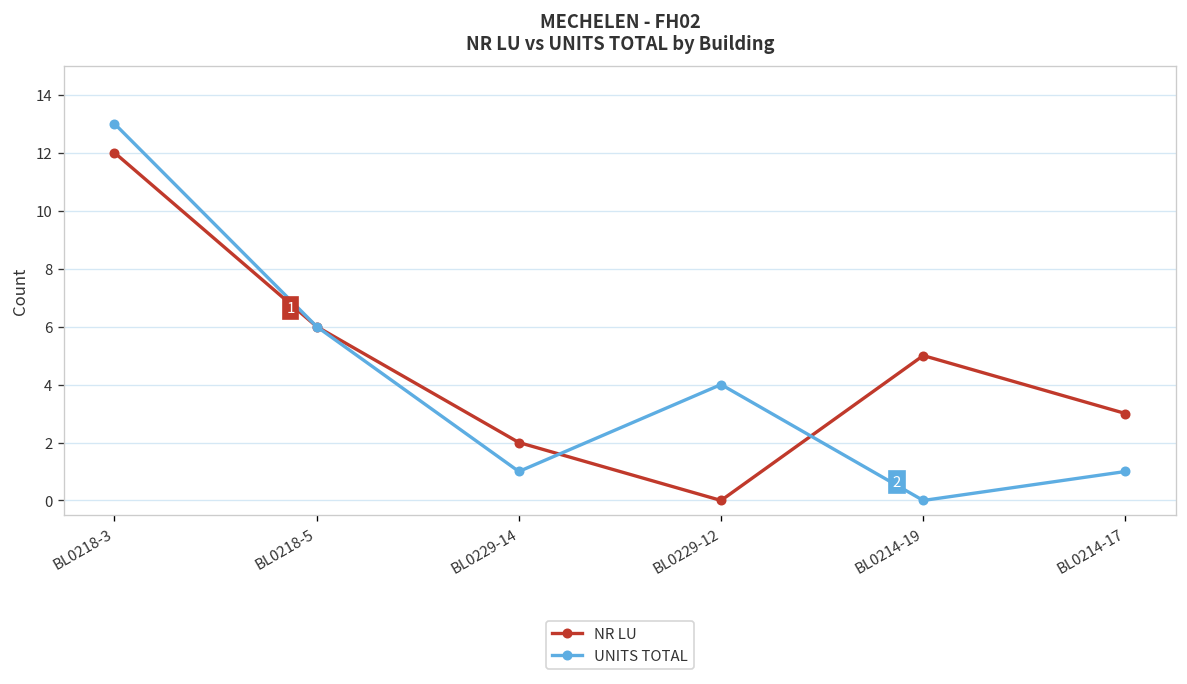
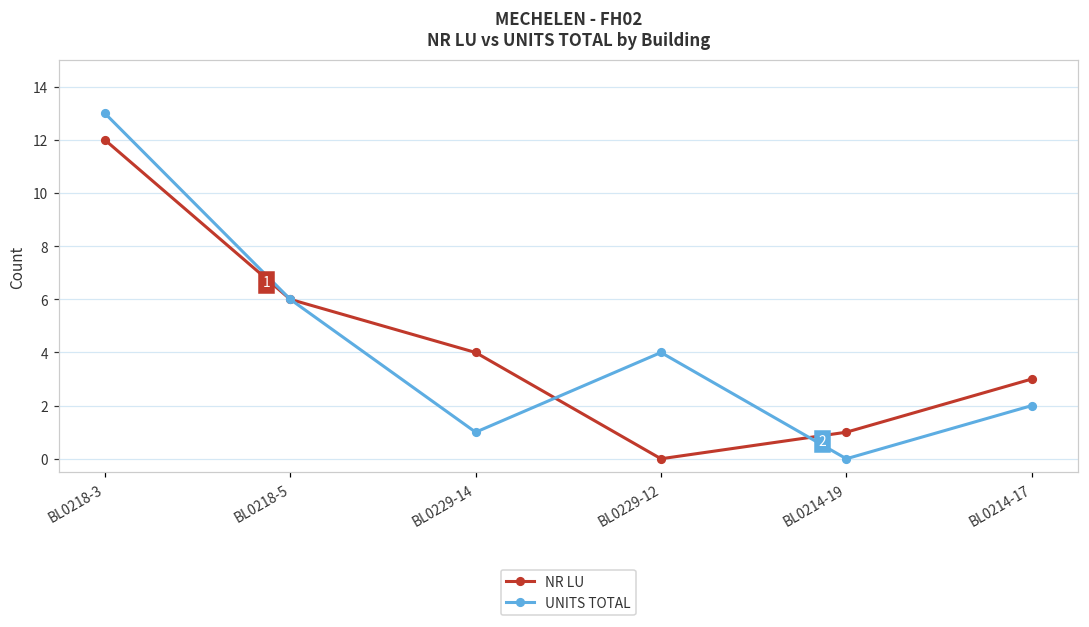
  {
    "NR LU": {
      "BL0218-3": 12,
-     "BL0229-14": 2,
+     "BL0229-14": 4,
      "BL0229-12": 0,
-     "BL0214-19": 5,
+     "BL0214-19": 1,
      "BL0214-17": 3
    },
    "UNITS TOTAL": {
      "BL0218-3": 13,
      "BL0229-14": 1,
      "BL0229-12": 4,
      "BL0214-19": 0,
-     "BL0214-17": 1
+     "BL0214-17": 2
    }
  }
